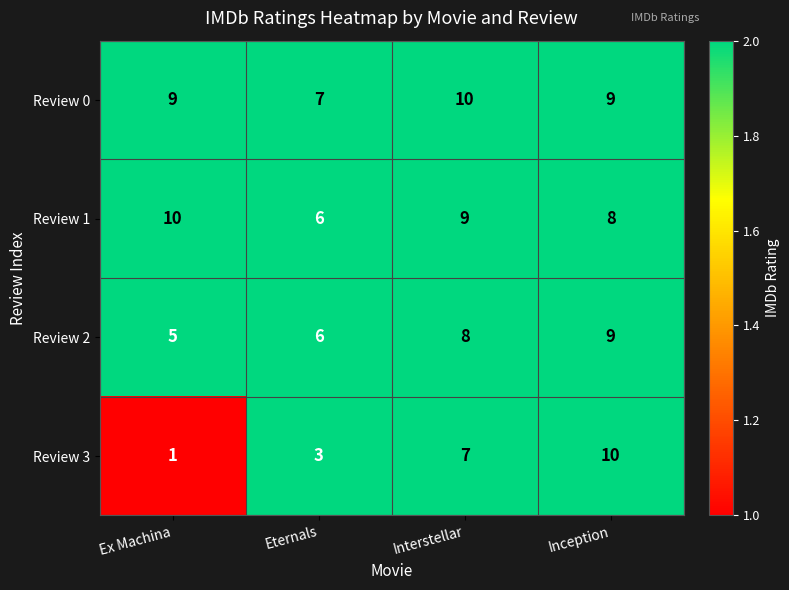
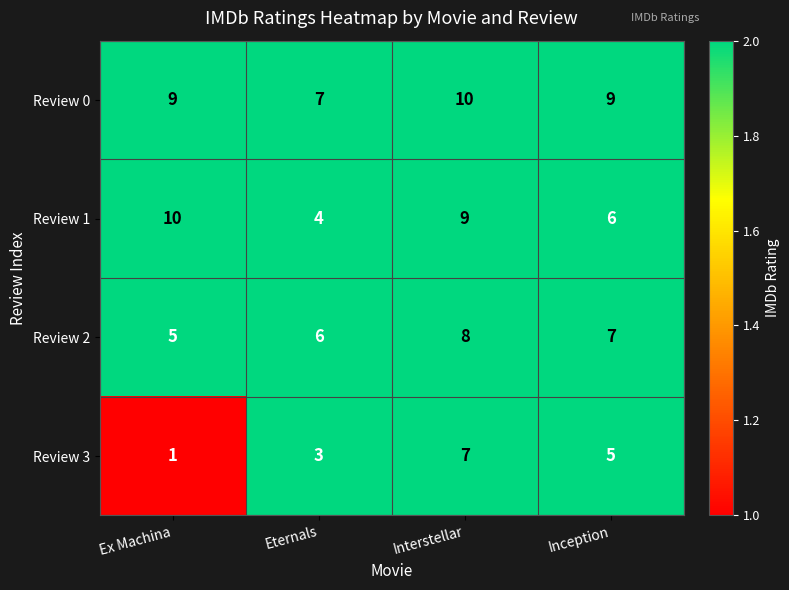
  {
    "Review 0": {
      "Ex Machina": 9,
      "Eternals": 7,
      "Interstellar": 10,
      "Inception": 9
    },
    "Review 1": {
      "Ex Machina": 10,
-     "Eternals": 6,
+     "Eternals": 4,
      "Interstellar": 9,
-     "Inception": 8
+     "Inception": 6
    },
    "Review 2": {
      "Ex Machina": 5,
      "Eternals": 6,
      "Interstellar": 8,
-     "Inception": 9
+     "Inception": 7
    },
    "Review 3": {
      "Ex Machina": 1,
      "Eternals": 3,
      "Interstellar": 7,
-     "Inception": 10
+     "Inception": 5
    }
  }
